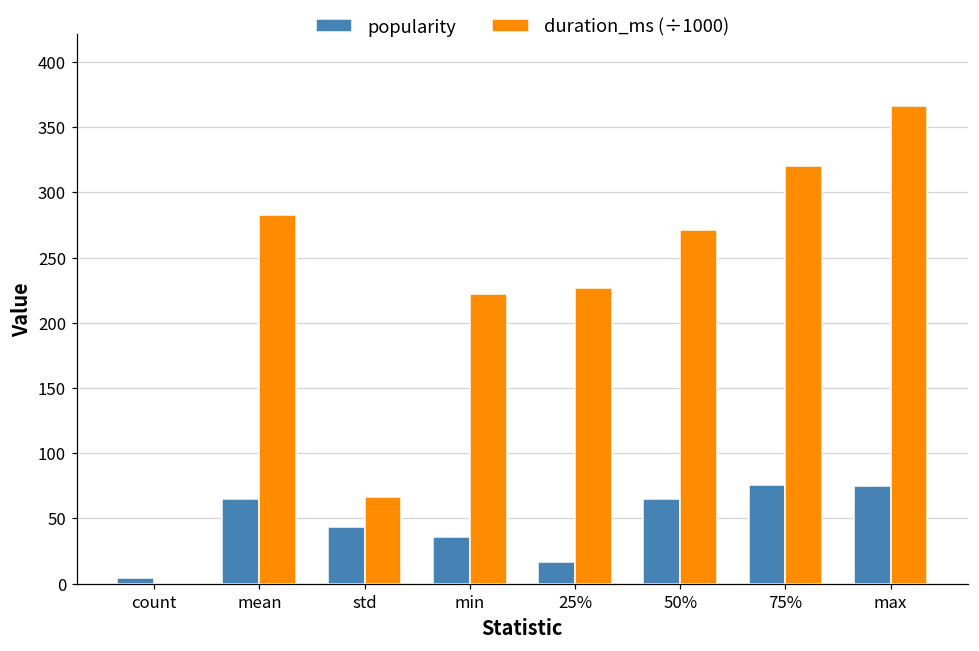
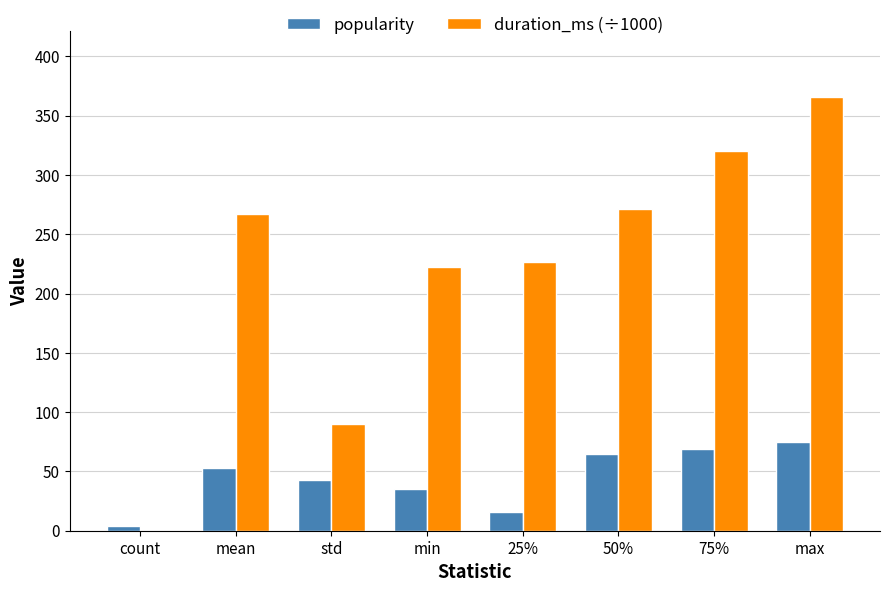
  {
    "popularity": {
      "count": 4,
-     "mean": 65,
+     "mean": 53,
      "std": 43,
      "min": 36,
      "25%": 16,
      "50%": 65,
-     "75%": 76,
+     "75%": 69,
      "max": 75
    },
    "duration_ms (÷1000)": {
-     "mean": 283,
-     "std": 66,
+     "mean": 267,
+     "std": 90,
      "min": 222,
      "25%": 227,
      "50%": 271,
      "75%": 320,
      "max": 366
    }
  }
